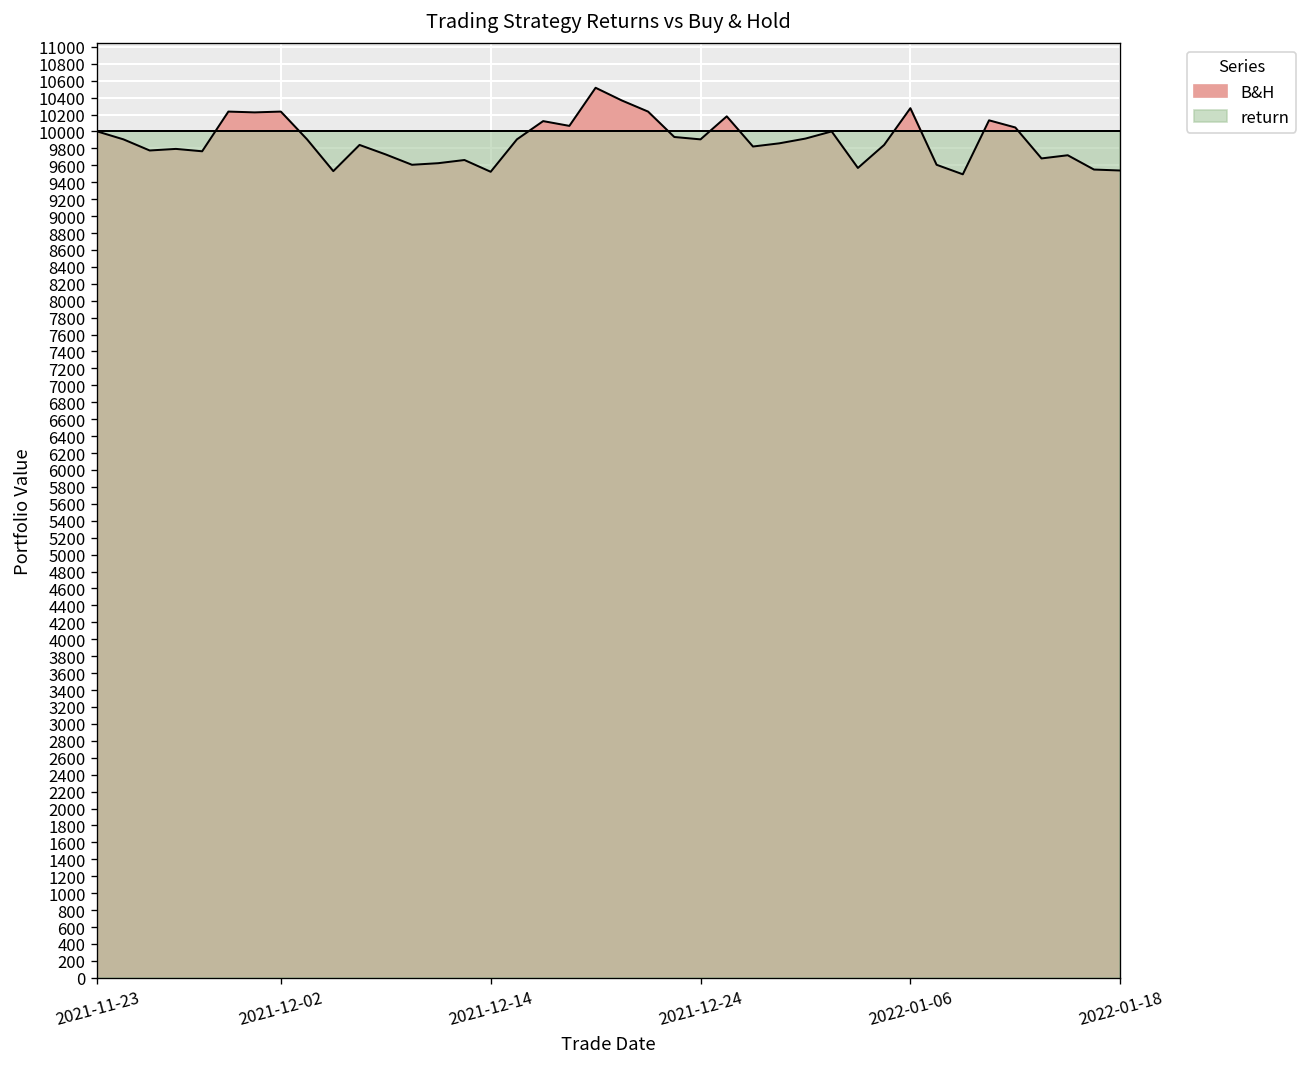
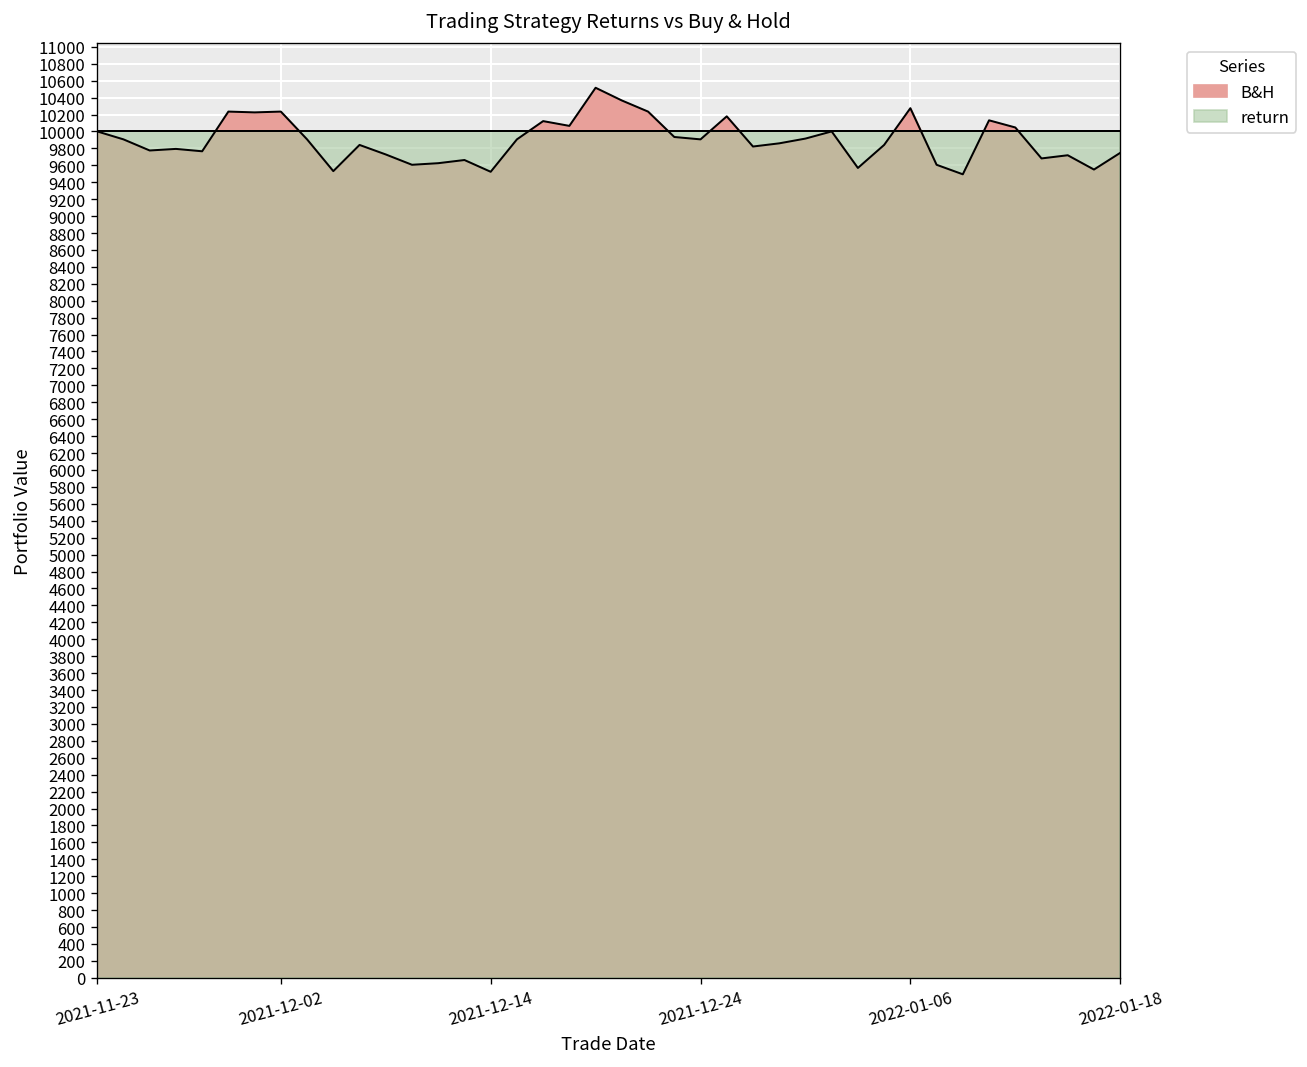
  {
    "B&H": {
      "2021-12-02": 10200,
      "2021-12-14": 9500,
      "2021-12-24": 9900,
      "2022-01-06": 10300,
-     "2022-01-18": 9500
+     "2022-01-18": 9700
    },
    "return": {
      "2021-12-02": 10000,
      "2021-12-14": 10000,
      "2021-12-24": 10000,
      "2022-01-06": 10000,
      "2022-01-18": 10000
    }
  }
